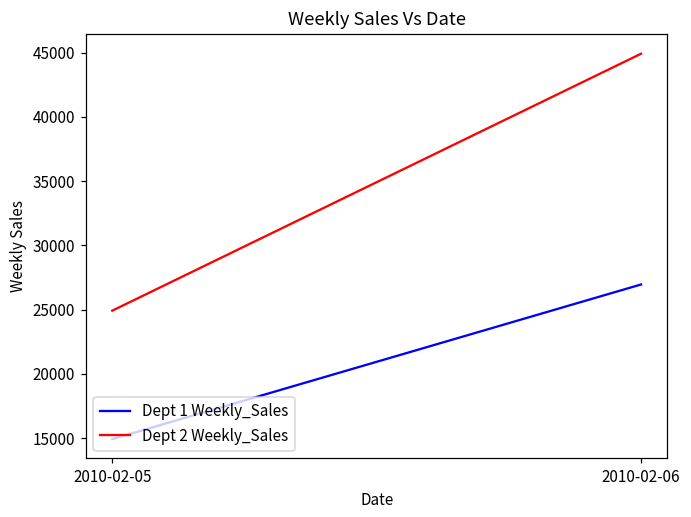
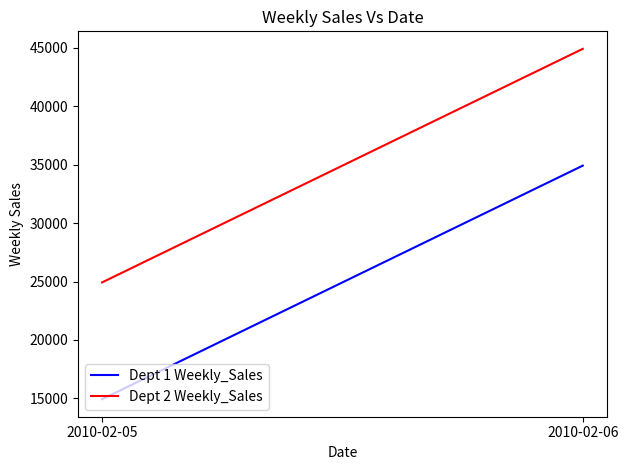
  {
    "Dept 1 Weekly_Sales": {
-     "2010-02-06": 27000
+     "2010-02-06": 34900
    },
    "Dept 2 Weekly_Sales": {
      "2010-02-05": 24900,
      "2010-02-06": 44900
    }
  }
